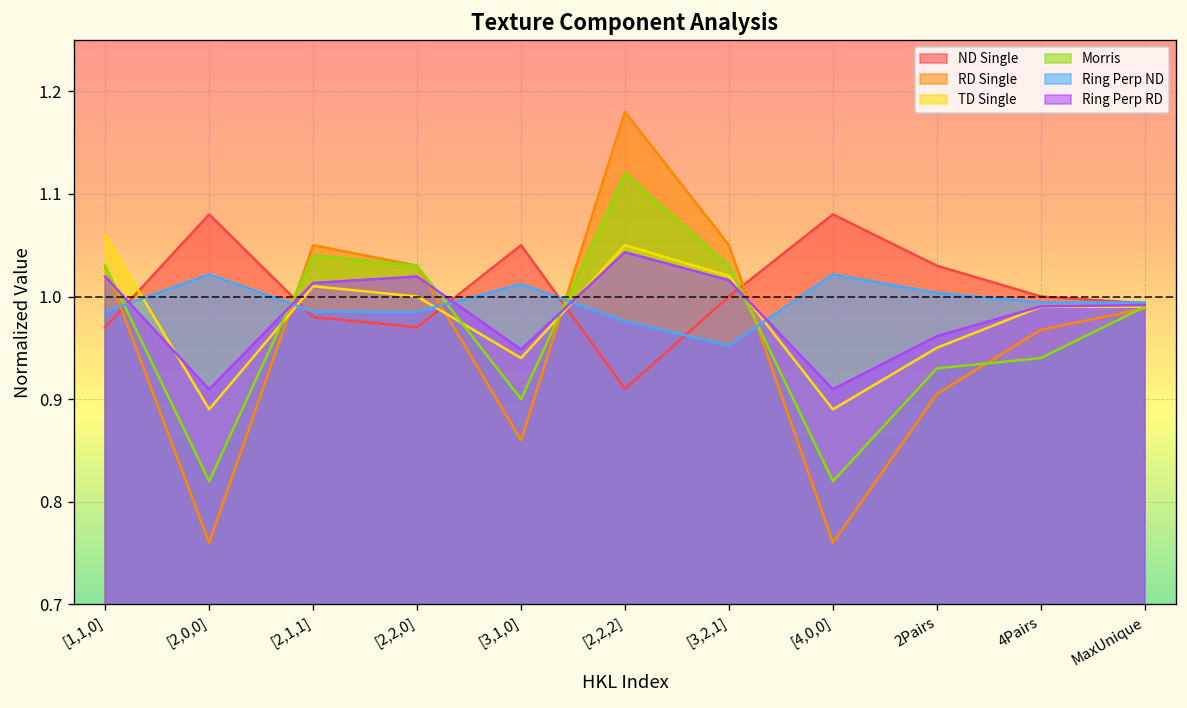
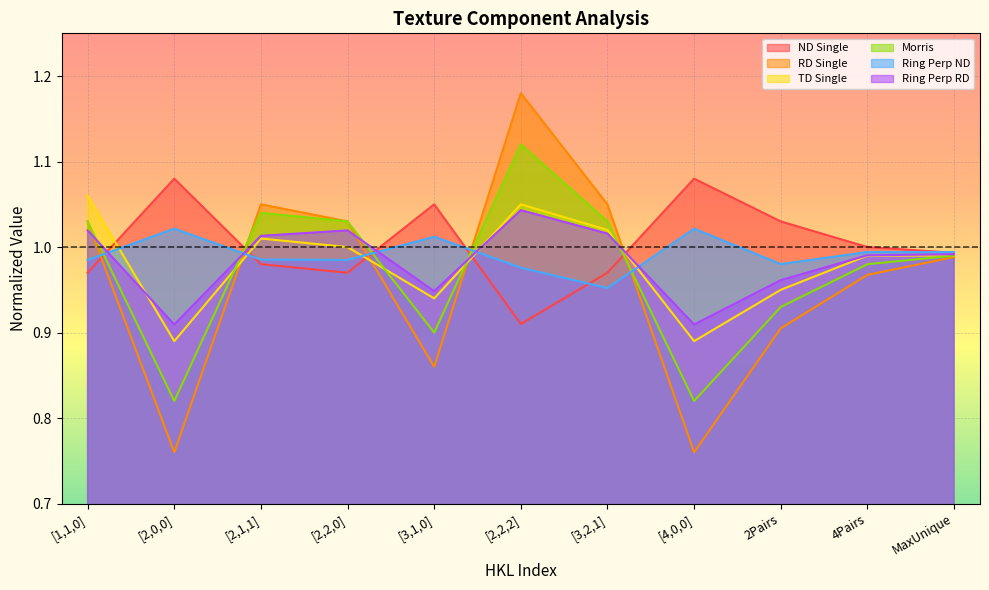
  {
    "ND Single": {
      "[1,1,0]": 0.97,
      "[2,0,0]": 1.08,
      "[2,1,1]": 0.98,
      "[2,2,0]": 0.97,
      "[3,1,0]": 1.05,
      "[2,2,2]": 0.91,
-     "[3,2,1]": 1.00,
+     "[3,2,1]": 0.97,
      "[4,0,0]": 1.08,
      "2Pairs": 1.03,
      "4Pairs": 1.00
    },
    "RD Single": {
      "[2,0,0]": 0.76,
      "[2,1,1]": 1.05,
      "[3,1,0]": 0.86,
      "[2,2,2]": 1.18,
      "[3,2,1]": 1.05,
      "[4,0,0]": 0.76,
      "2Pairs": 0.91,
      "4Pairs": 0.97
    },
    "TD Single": {
      "[1,1,0]": 1.06,
      "[2,0,0]": 0.89,
      "[2,1,1]": 1.01,
      "[2,2,0]": 1.00,
      "[3,1,0]": 0.94,
      "[2,2,2]": 1.05,
      "[3,2,1]": 1.02,
      "[4,0,0]": 0.89,
      "2Pairs": 0.95
    },
    "Morris": {
      "[2,0,0]": 0.82,
      "[2,1,1]": 1.04,
      "[3,1,0]": 0.90,
      "[2,2,2]": 1.12,
      "[3,2,1]": 1.03,
      "[4,0,0]": 0.82,
      "2Pairs": 0.93,
-     "4Pairs": 0.94
+     "4Pairs": 0.98
    },
    "Ring Perp ND": {
      "[1,1,0]": 0.98,
      "[2,0,0]": 1.02,
      "[2,1,1]": 0.99,
      "[2,2,0]": 0.98,
      "[3,1,0]": 1.01,
      "[2,2,2]": 0.98,
      "[3,2,1]": 0.95,
      "[4,0,0]": 1.02,
-     "2Pairs": 1.00,
+     "2Pairs": 0.98,
      "4Pairs": 0.99
    },
    "Ring Perp RD": {
      "[1,1,0]": 1.02,
      "[2,0,0]": 0.91,
      "[2,1,1]": 1.01,
      "[2,2,0]": 1.02,
      "[3,1,0]": 0.95,
      "[2,2,2]": 1.04,
      "[3,2,1]": 1.02,
      "[4,0,0]": 0.91,
      "2Pairs": 0.96
    }
  }
